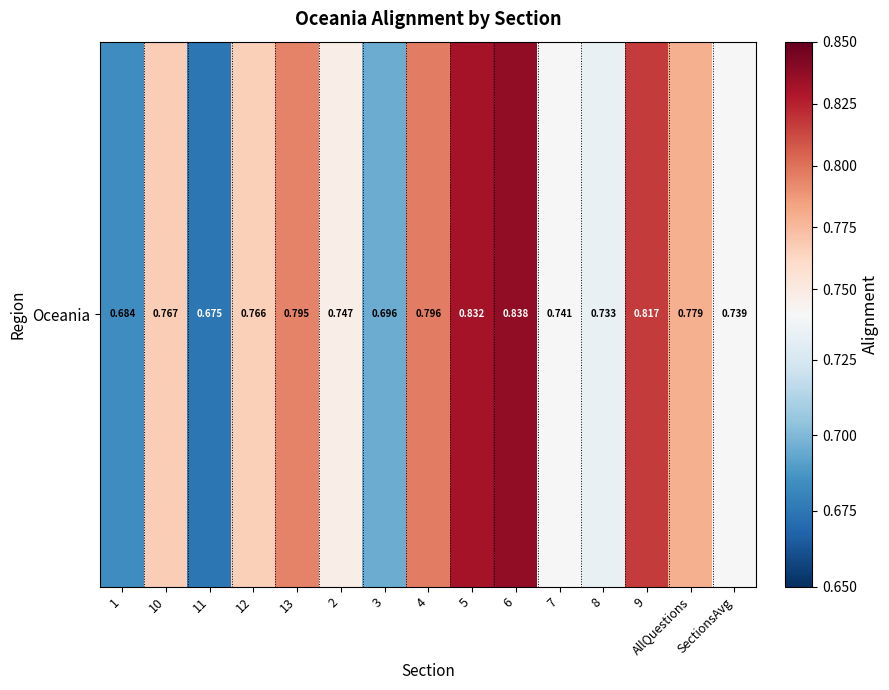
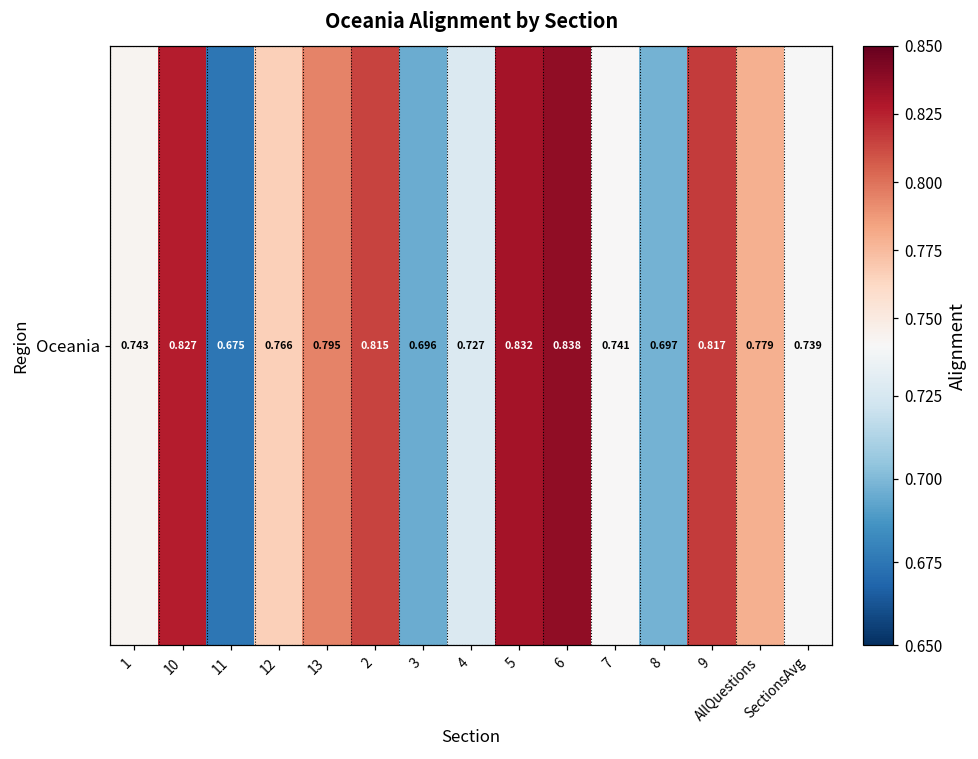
  {
    "Oceania": {
-     "1": 0.684,
-     "10": 0.767,
+     "1": 0.743,
+     "10": 0.827,
      "11": 0.675,
      "12": 0.766,
      "13": 0.795,
-     "2": 0.747,
+     "2": 0.815,
      "3": 0.696,
-     "4": 0.796,
+     "4": 0.727,
      "5": 0.832,
      "6": 0.838,
      "7": 0.741,
-     "8": 0.733,
+     "8": 0.697,
      "9": 0.817,
      "AllQuestions": 0.779,
      "SectionsAvg": 0.739
    }
  }
